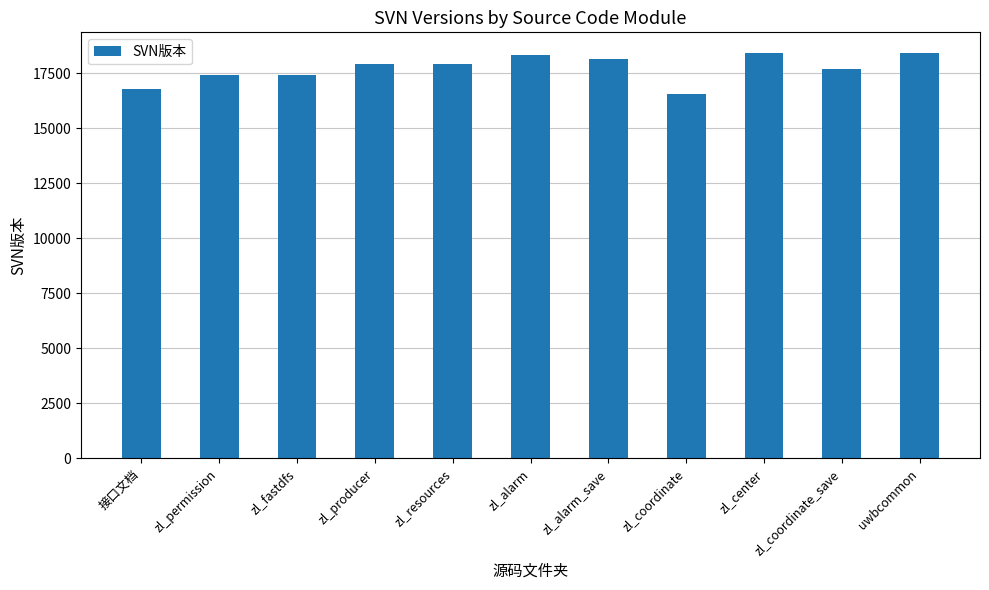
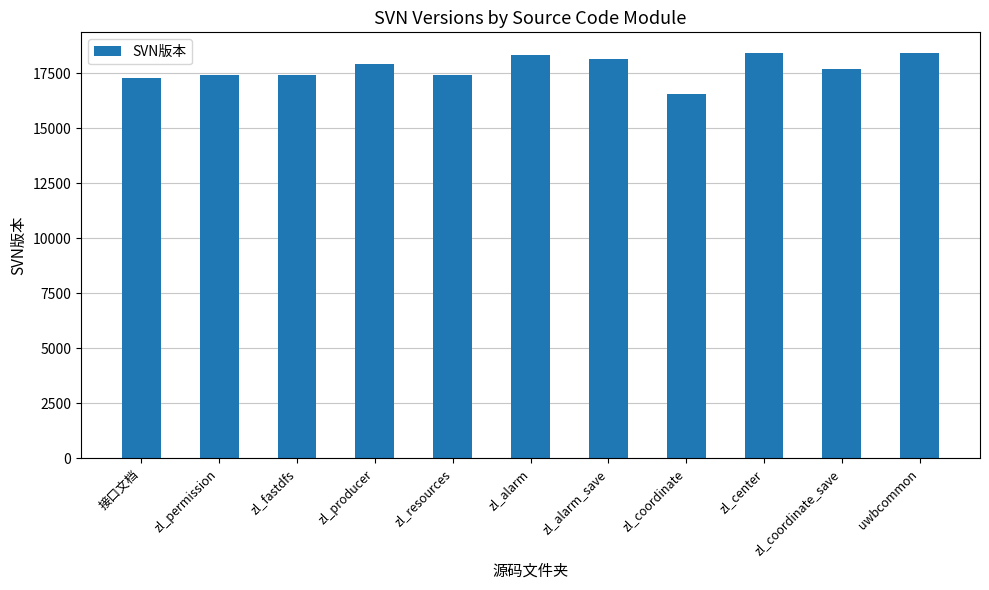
  {
-   "接口文档": 16800,
+   "接口文档": 17300,
    "zl_permission": 17400,
    "zl_fastdfs": 17400,
    "zl_producer": 17900,
-   "zl_resources": 17900,
+   "zl_resources": 17400,
    "zl_alarm": 18300,
    "zl_alarm_save": 18100,
    "zl_coordinate": 16600,
    "zl_center": 18400,
    "zl_coordinate_save": 17700,
    "uwbcommon": 18400
  }
